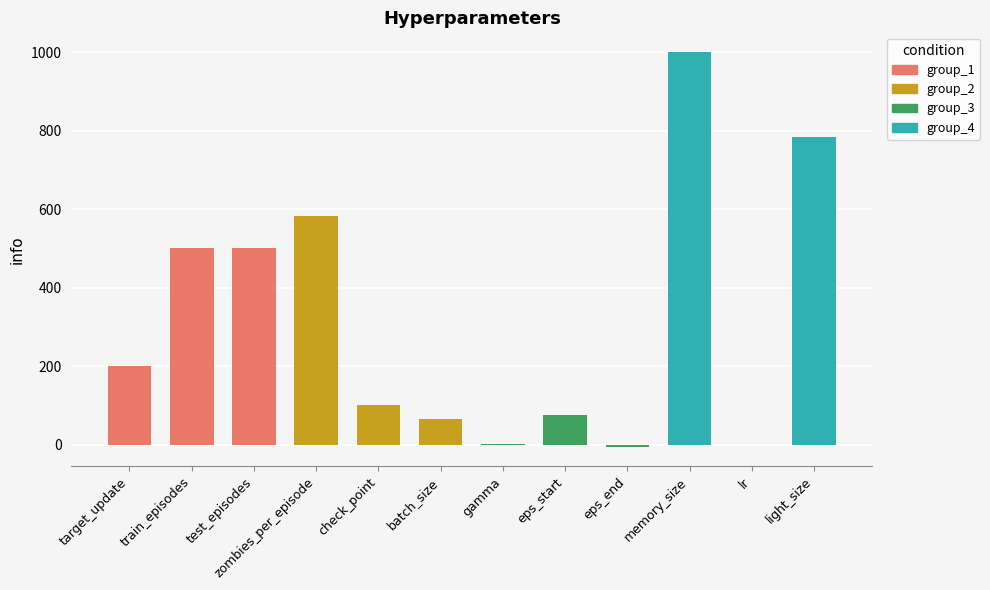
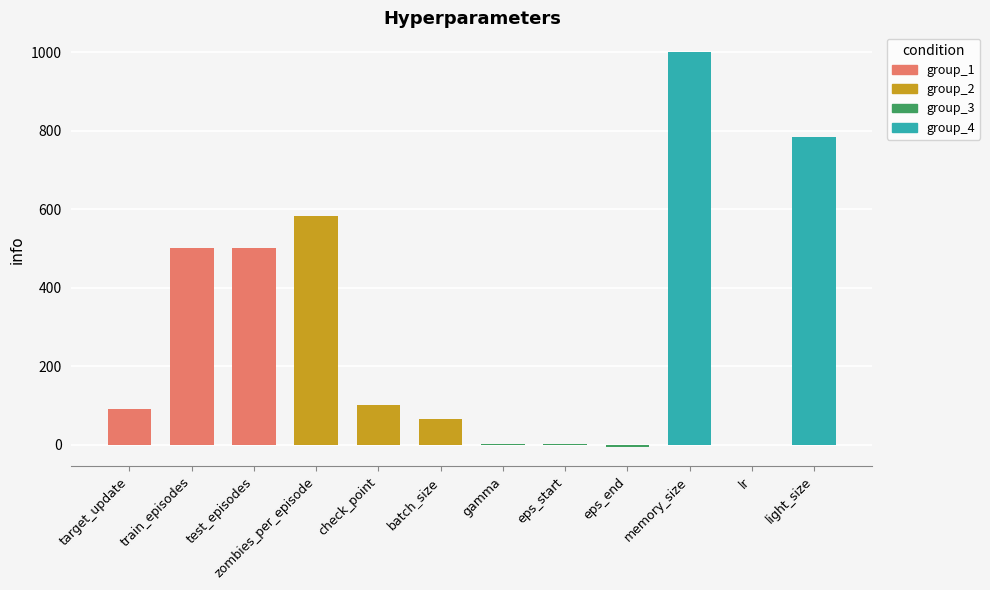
  {
-   "target_update": 200,
+   "target_update": 90,
    "train_episodes": 500,
    "test_episodes": 500,
    "zombies_per_episode": 580,
    "check_point": 100,
    "batch_size": 60,
-   "eps_start": 80,
+   "eps_start": 0,
    "memory_size": 1000,
    "light_size": 780
  }
